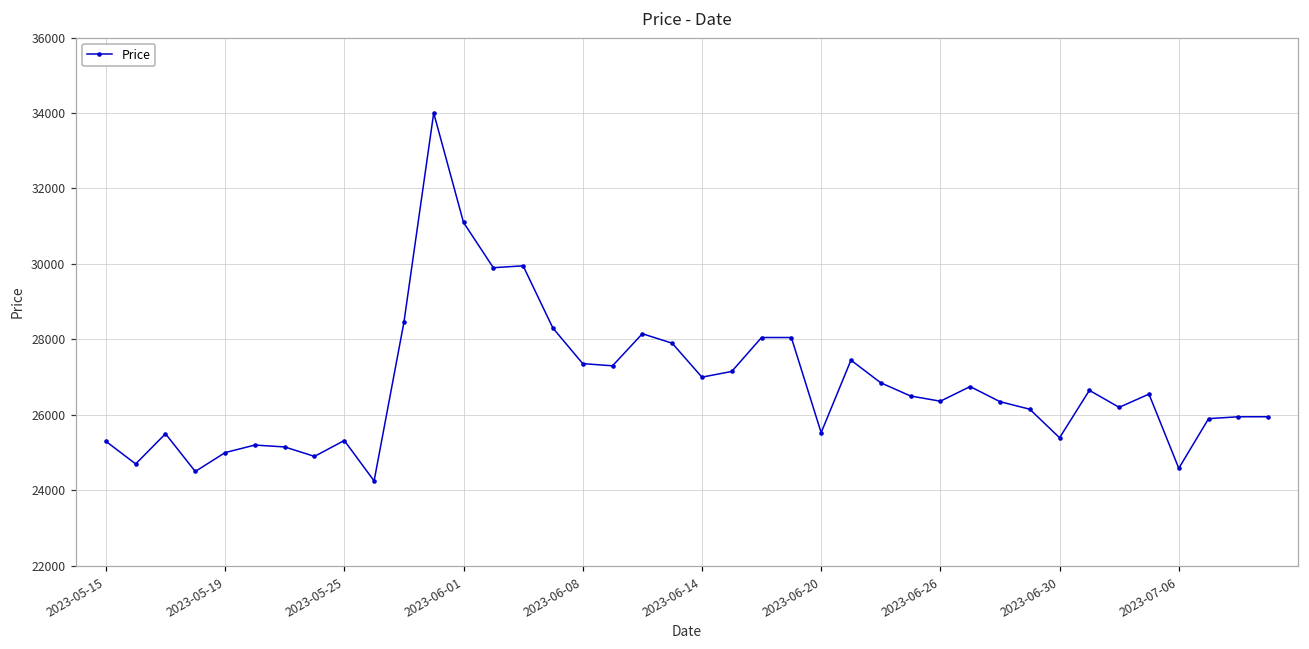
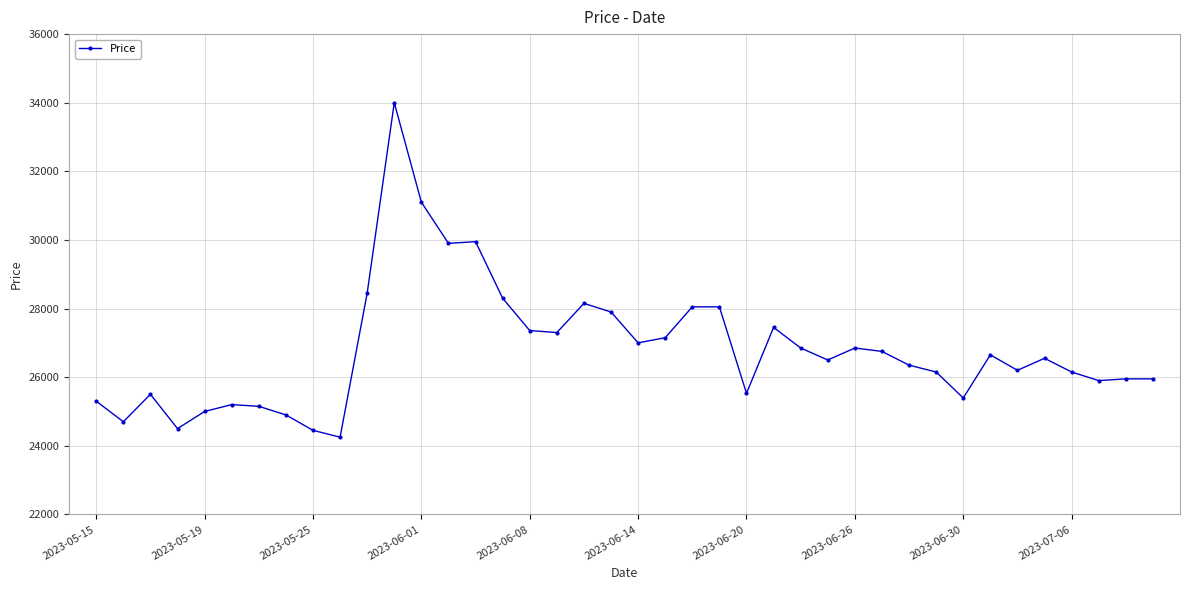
  {
    "2023-05-15": 25300,
    "2023-05-19": 25000,
-   "2023-05-25": 25300,
+   "2023-05-25": 24500,
    "2023-06-01": 31100,
    "2023-06-08": 27400,
    "2023-06-14": 27000,
    "2023-06-20": 25500,
-   "2023-06-26": 26400,
+   "2023-06-26": 26900,
    "2023-06-30": 25400,
-   "2023-07-06": 24600
+   "2023-07-06": 26200
  }
